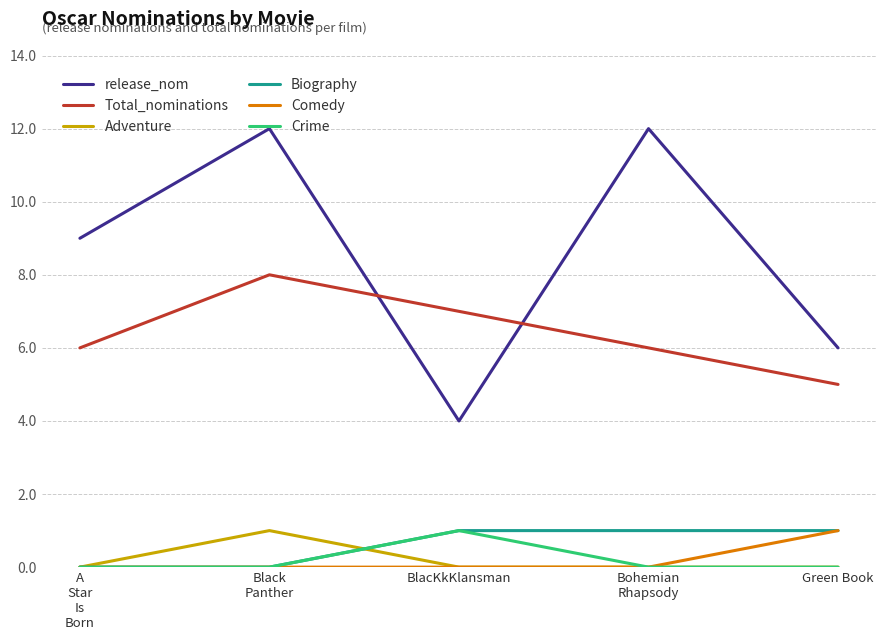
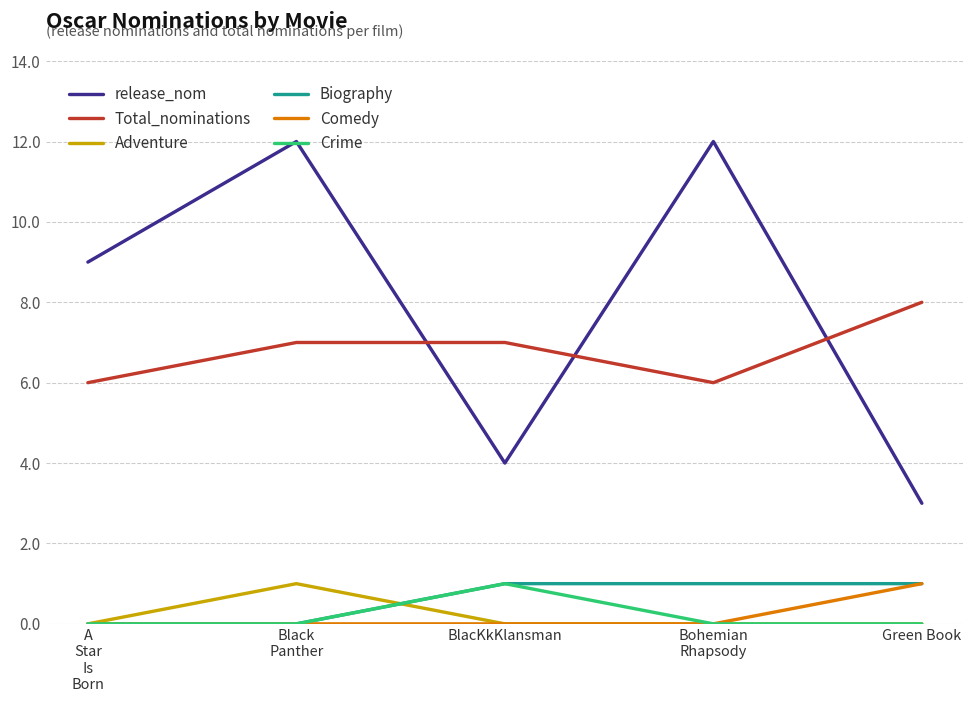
  {
    "release_nom": {
      "A Star Is Born": 9,
      "Black Panther": 12,
      "BlacKkKlansman": 4,
      "Bohemian Rhapsody": 12,
-     "Green Book": 6
+     "Green Book": 3
    },
    "Total_nominations": {
      "A Star Is Born": 6,
-     "Black Panther": 8,
+     "Black Panther": 7,
      "BlacKkKlansman": 7,
      "Bohemian Rhapsody": 6,
-     "Green Book": 5
+     "Green Book": 8
    }
  }
